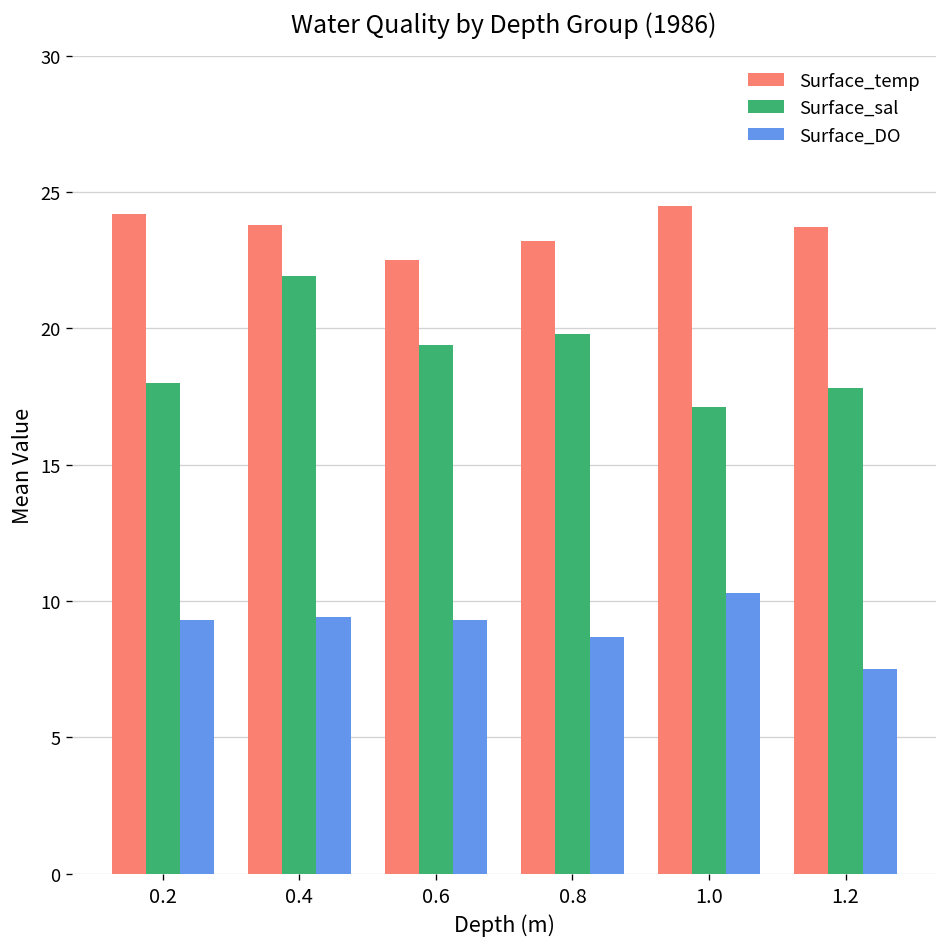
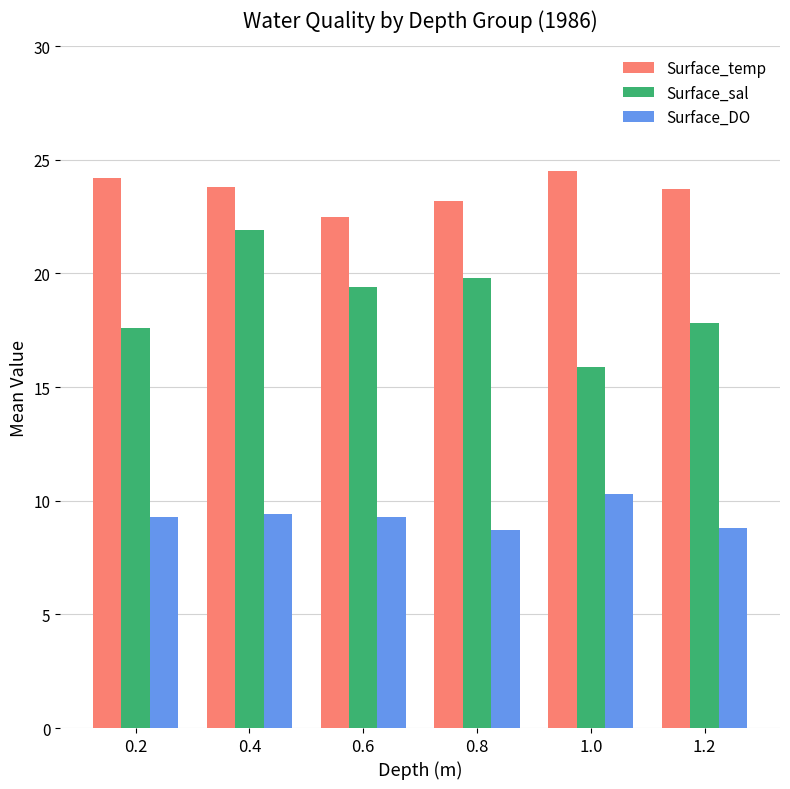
  {
    "Surface_temp": {
      "0.2": 24.2,
      "0.4": 23.8,
      "0.6": 22.5,
      "0.8": 23.2,
      "1.0": 24.5,
      "1.2": 23.7
    },
    "Surface_sal": {
-     "0.2": 18.0,
+     "0.2": 17.6,
      "0.4": 21.9,
      "0.6": 19.4,
      "0.8": 19.8,
-     "1.0": 17.1,
+     "1.0": 15.9,
      "1.2": 17.8
    },
    "Surface_DO": {
      "0.2": 9.3,
      "0.4": 9.4,
      "0.6": 9.3,
      "0.8": 8.7,
      "1.0": 10.3,
-     "1.2": 7.5
+     "1.2": 8.8
    }
  }
